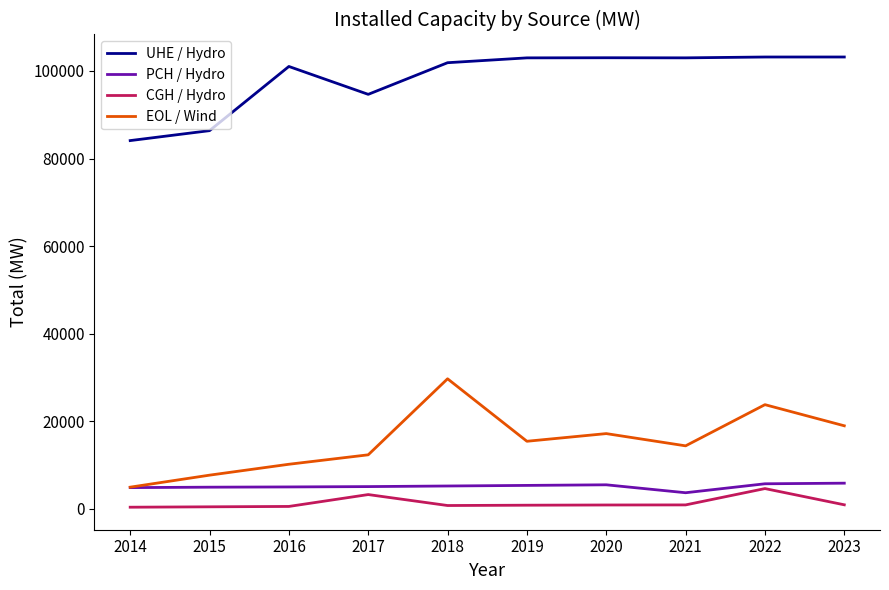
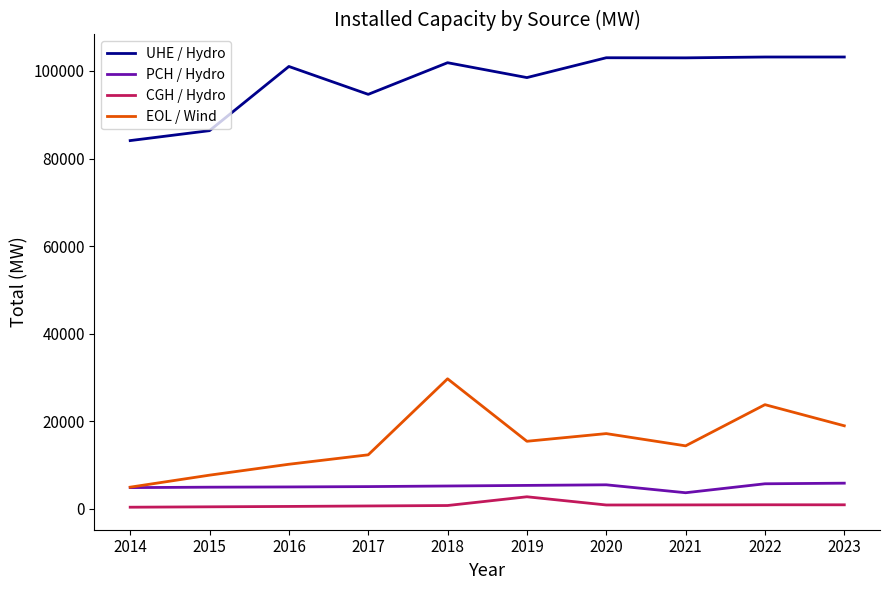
  {
    "UHE / Hydro": {
      "2014": 84000,
      "2015": 86000,
      "2016": 101000,
      "2017": 95000,
      "2018": 102000,
-     "2019": 103000,
+     "2019": 98000,
      "2020": 103000,
      "2021": 103000,
      "2022": 103000,
      "2023": 103000
    },
    "PCH / Hydro": {
      "2015": 5000,
      "2016": 5000,
      "2017": 5000,
      "2018": 5000,
      "2019": 5000,
      "2020": 5000,
      "2021": 4000,
      "2022": 6000,
      "2023": 6000
    },
    "CGH / Hydro": {
      "2014": 0,
      "2015": 0,
      "2016": 0,
-     "2017": 3000,
+     "2017": 1000,
      "2018": 1000,
-     "2019": 1000,
+     "2019": 3000,
      "2020": 1000,
      "2021": 1000,
-     "2022": 5000,
+     "2022": 1000,
      "2023": 1000
    },
    "EOL / Wind": {
      "2015": 8000,
      "2016": 10000,
      "2017": 12000,
      "2018": 30000,
      "2019": 15000,
      "2020": 17000,
      "2021": 14000,
      "2022": 24000,
      "2023": 19000
    }
  }
